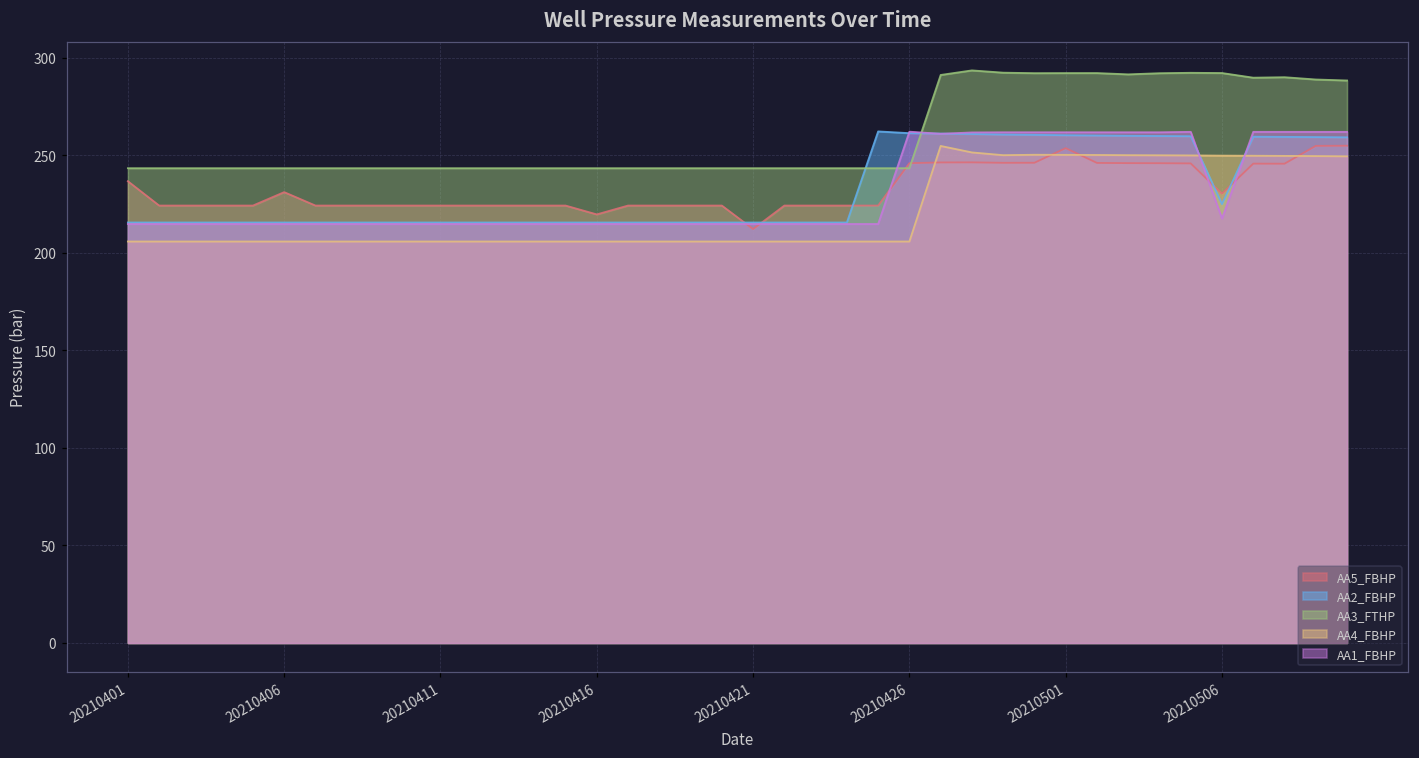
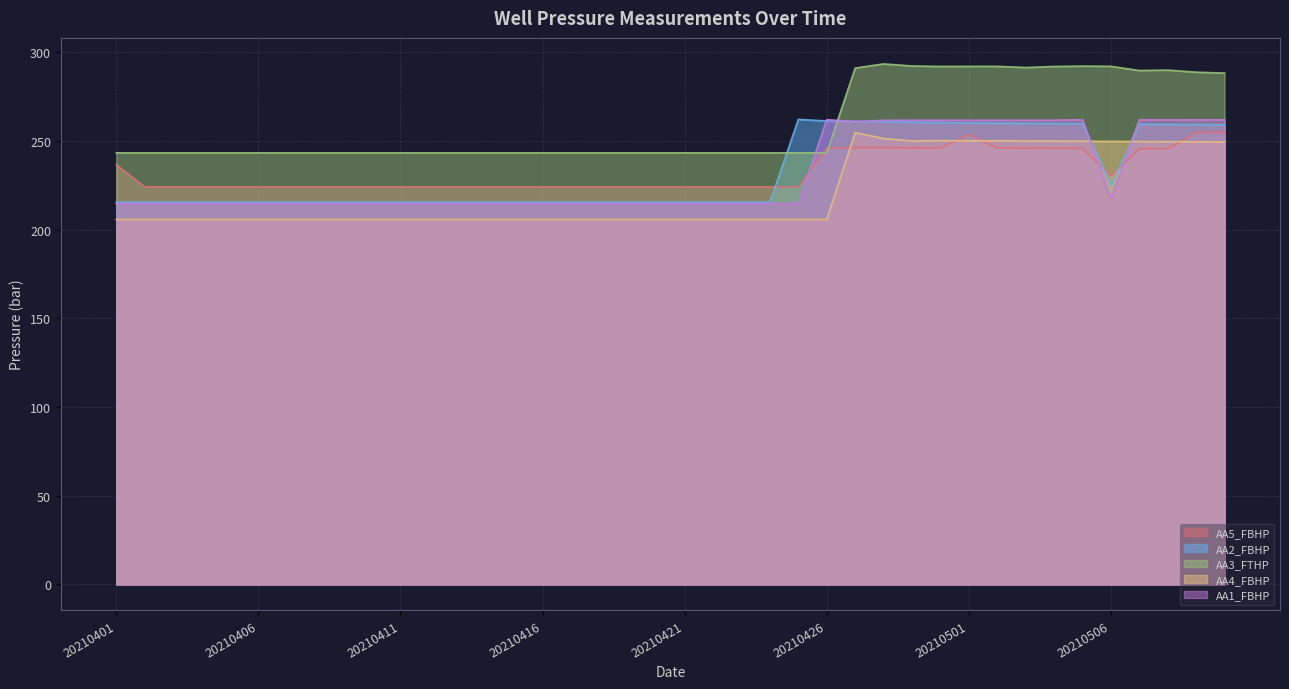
  {
    "AA5_FBHP": {
      "20210401": 237,
-     "20210406": 231,
+     "20210406": 224,
      "20210411": 224,
-     "20210416": 220,
-     "20210421": 212,
+     "20210416": 224,
+     "20210421": 224,
      "20210426": 246,
      "20210501": 254,
      "20210506": 230
    },
    "AA2_FBHP": {
      "20210501": 260,
      "20210506": 225
    },
    "AA1_FBHP": {
      "20210501": 262,
      "20210506": 218
    }
  }
